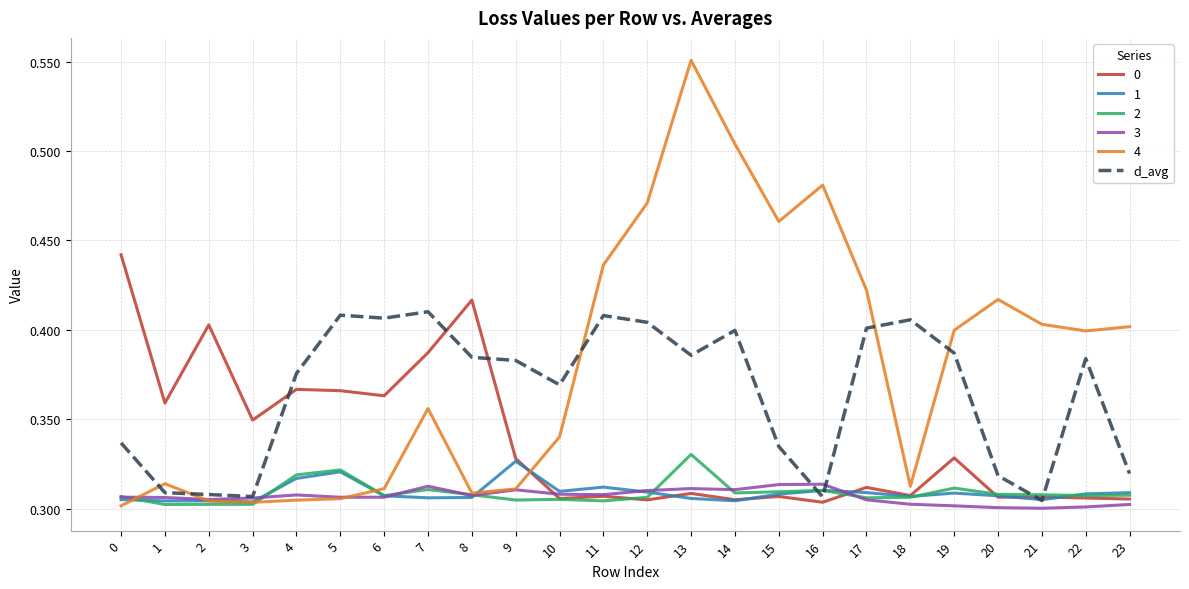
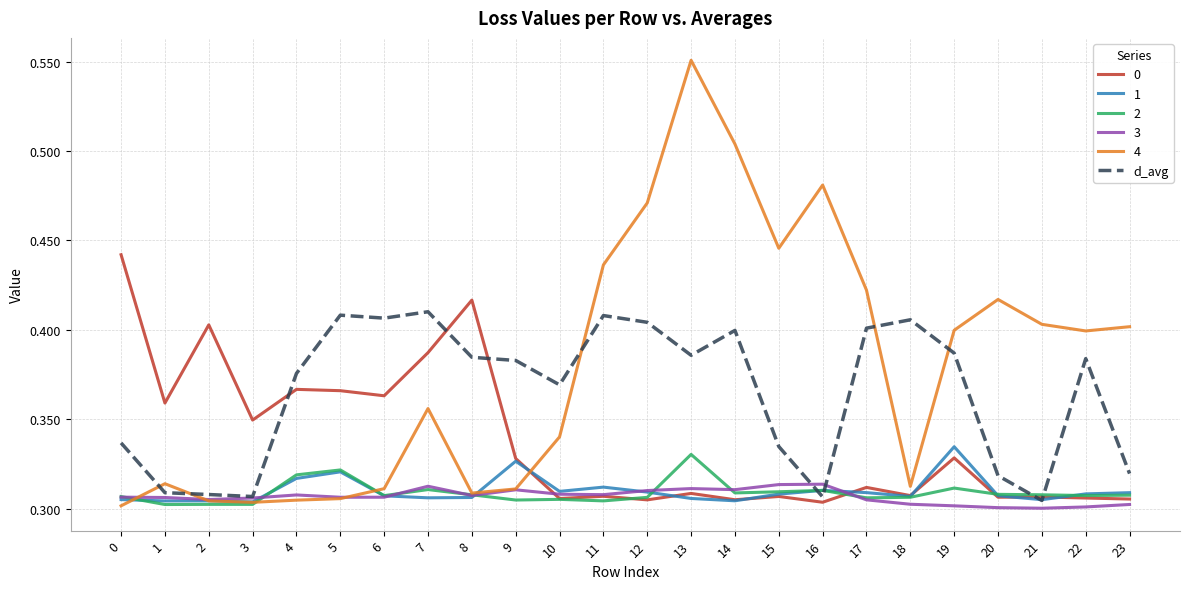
  {
    "0": {
      "0": 0.442,
      "1": 0.359,
      "2": 0.403,
      "3": 0.350,
      "4": 0.367,
      "5": 0.366,
      "6": 0.363,
      "7": 0.387,
      "8": 0.417,
      "9": 0.328,
      "13": 0.309,
      "16": 0.304,
      "17": 0.312,
      "19": 0.328,
      "23": 0.305
    },
    "1": {
      "1": 0.304,
      "4": 0.317,
      "7": 0.306,
      "9": 0.327,
      "10": 0.310,
      "11": 0.312,
      "13": 0.306,
      "17": 0.309,
-     "19": 0.309
+     "19": 0.335
    },
    "2": {
      "1": 0.302,
      "2": 0.302,
      "4": 0.319,
      "7": 0.311,
      "9": 0.305,
      "11": 0.304,
      "13": 0.330,
      "14": 0.309,
      "19": 0.312
    },
    "3": {
      "1": 0.306,
      "4": 0.308,
      "7": 0.313,
      "10": 0.308,
      "13": 0.311,
      "14": 0.311,
      "15": 0.314,
      "16": 0.314,
      "18": 0.303,
      "19": 0.302,
      "20": 0.301,
      "21": 0.300,
      "22": 0.301,
      "23": 0.302
    },
    "4": {
      "0": 0.302,
      "1": 0.314,
      "4": 0.305,
      "6": 0.311,
      "7": 0.356,
      "10": 0.340,
      "11": 0.436,
      "12": 0.471,
      "13": 0.551,
      "14": 0.504,
-     "15": 0.461,
+     "15": 0.446,
      "16": 0.481,
      "17": 0.422,
      "18": 0.313,
      "19": 0.400,
      "20": 0.417,
      "21": 0.403,
      "22": 0.399,
      "23": 0.402
    },
    "d_avg": {
      "0": 0.337,
      "1": 0.309,
      "2": 0.308,
      "4": 0.376,
      "5": 0.408,
      "6": 0.407,
      "7": 0.410,
      "8": 0.385,
      "9": 0.383,
      "10": 0.369,
      "11": 0.408,
      "12": 0.404,
      "13": 0.386,
      "14": 0.400,
      "15": 0.335,
      "16": 0.307,
      "17": 0.401,
      "18": 0.406,
      "19": 0.387,
      "20": 0.318,
      "22": 0.384,
      "23": 0.320
    }
  }
